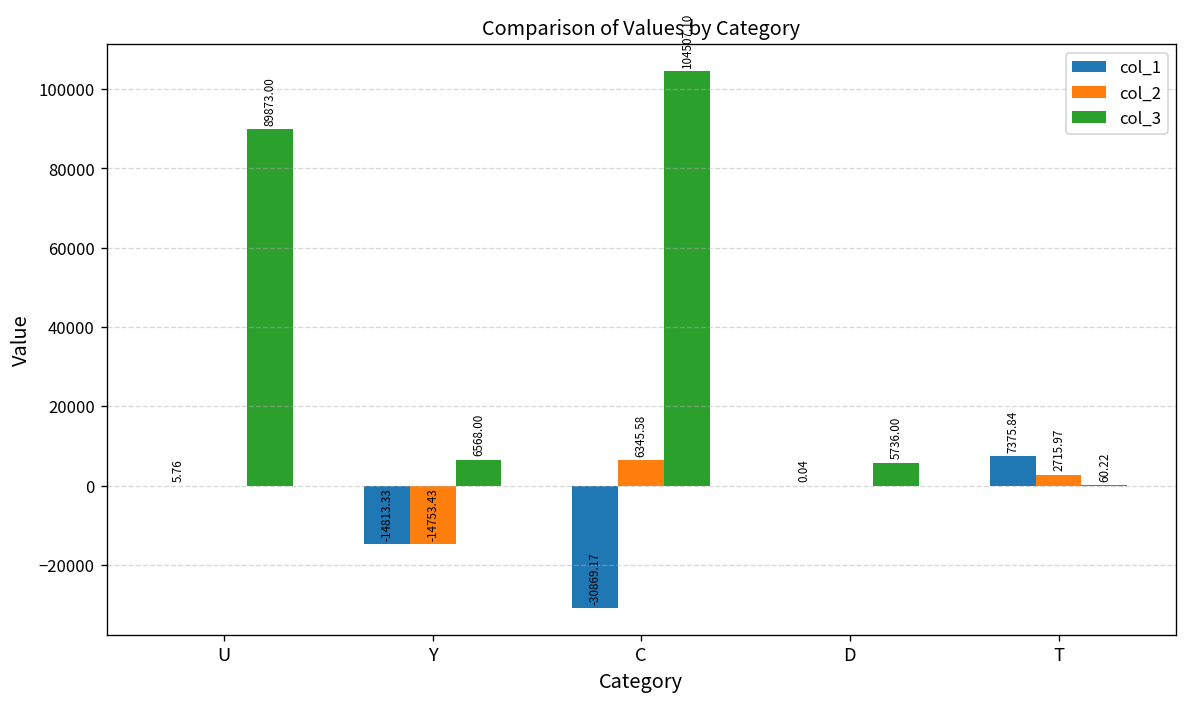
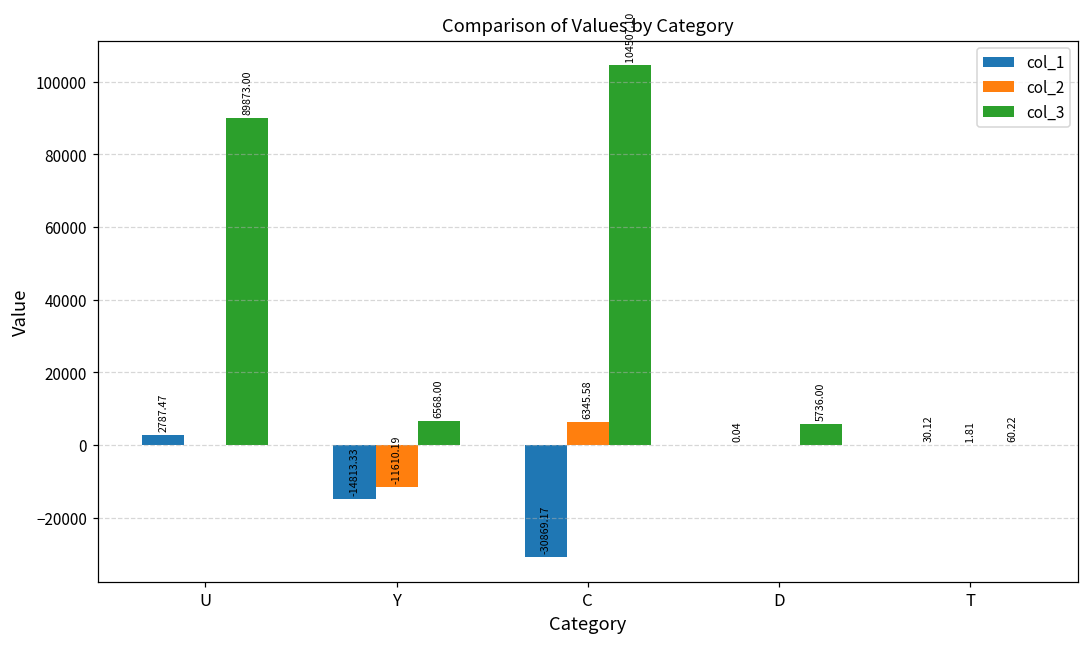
  {
    "col_1": {
-     "U": 5.76,
+     "U": 2787.47,
      "Y": -14813.33,
      "C": -30869.17,
      "D": 0.04,
-     "T": 7375.84
+     "T": 30.12
    },
    "col_2": {
-     "Y": -14753.43,
+     "Y": -11610.19,
      "C": 6345.58,
-     "T": 2715.97
+     "T": 1.81
    },
    "col_3": {
      "U": 89873.00,
      "Y": 6568.00,
      "C": 104507.10,
      "D": 5736.00,
      "T": 60.22
    }
  }
